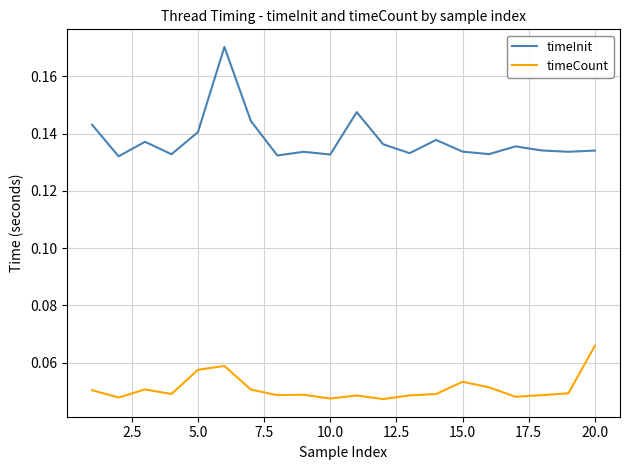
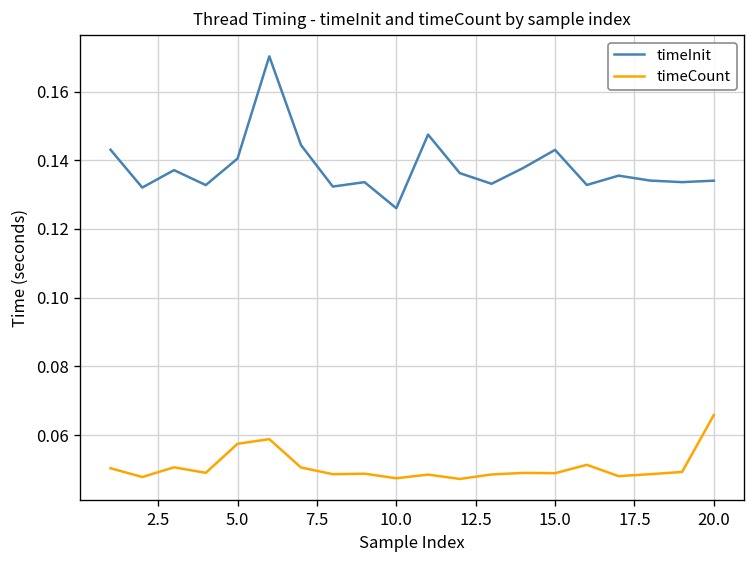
  {
    "timeInit": {
      "5.0": 0.140,
-     "10.0": 0.133,
-     "15.0": 0.134,
+     "10.0": 0.126,
+     "15.0": 0.143,
      "20.0": 0.134
    },
    "timeCount": {
      "5.0": 0.057,
      "10.0": 0.047,
-     "15.0": 0.053,
+     "15.0": 0.049,
      "20.0": 0.066
    }
  }
